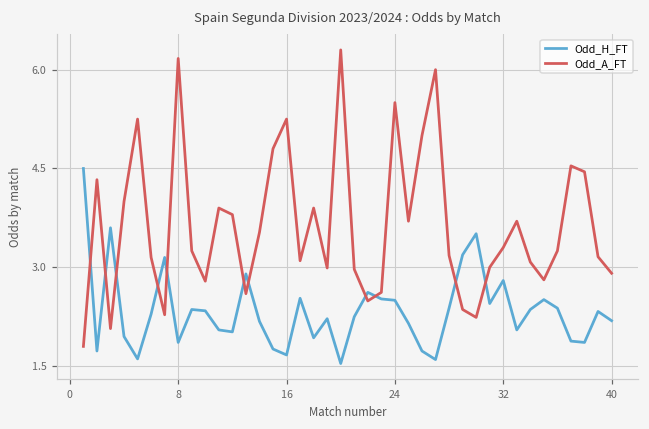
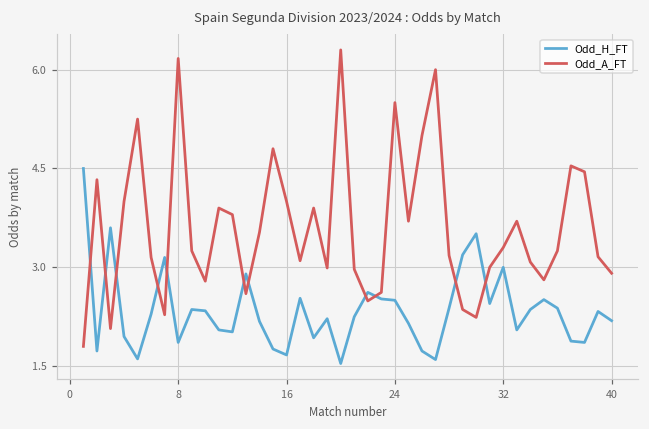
  {
    "Odd_H_FT": {
      "8": 1.9,
      "16": 1.7,
      "24": 2.5,
-     "32": 2.8,
+     "32": 3.0,
      "40": 2.2
    },
    "Odd_A_FT": {
      "8": 6.2,
-     "16": 5.3,
+     "16": 4.0,
      "24": 5.5,
      "32": 3.3,
      "40": 2.9
    }
  }
